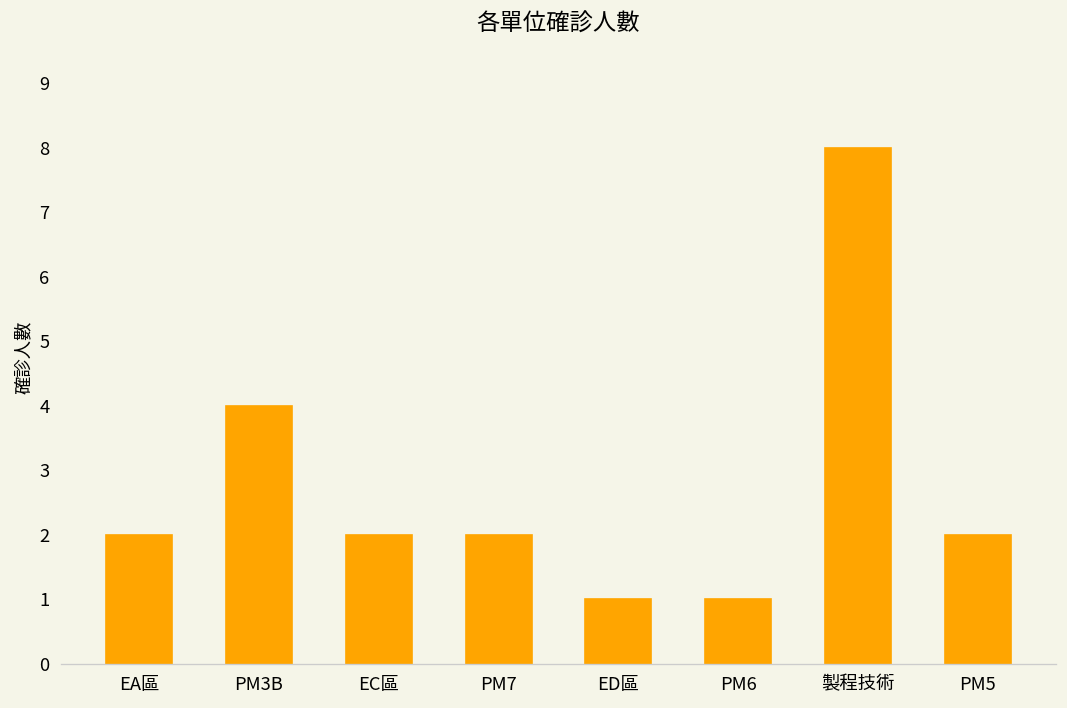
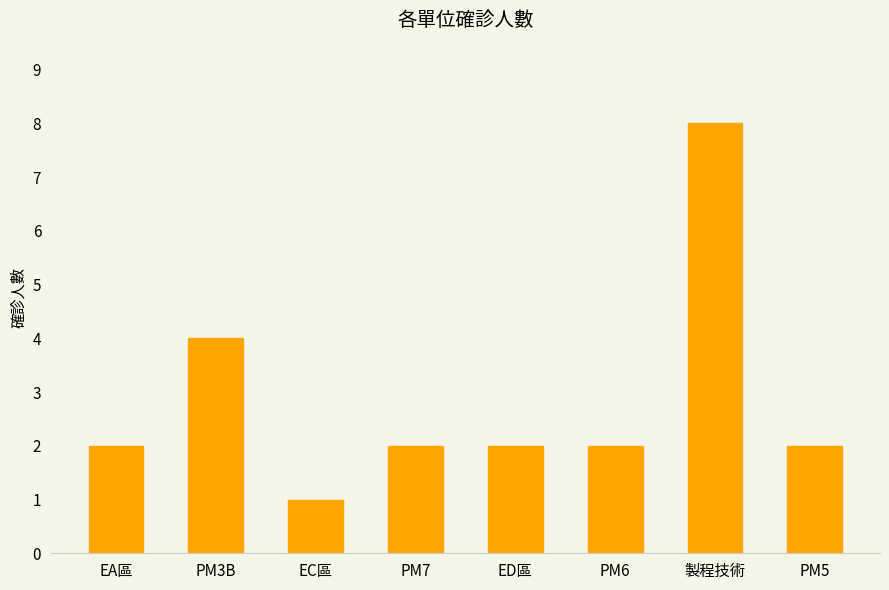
  {
    "EA區": 2,
    "PM3B": 4,
-   "EC區": 2,
+   "EC區": 1,
    "PM7": 2,
-   "ED區": 1,
-   "PM6": 1,
+   "ED區": 2,
+   "PM6": 2,
    "製程技術": 8,
    "PM5": 2
  }
